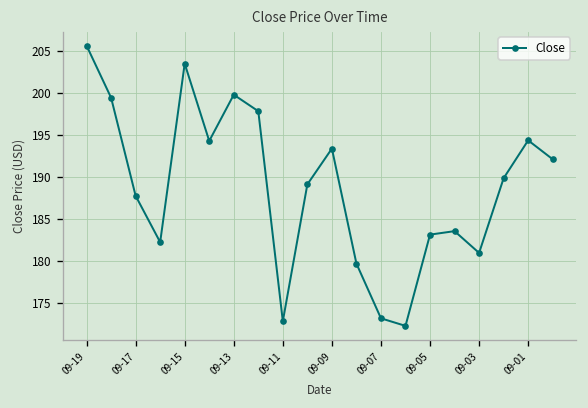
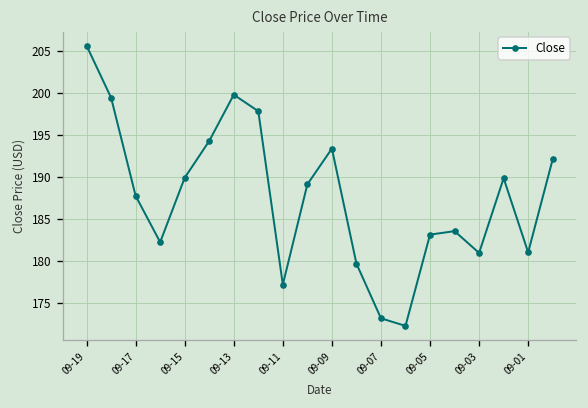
  {
    "09-19": 206,
    "09-17": 188,
-   "09-15": 204,
+   "09-15": 190,
    "09-13": 200,
-   "09-11": 173,
+   "09-11": 177,
    "09-09": 193,
    "09-07": 173,
    "09-05": 183,
    "09-03": 181,
-   "09-01": 194
+   "09-01": 181
  }
